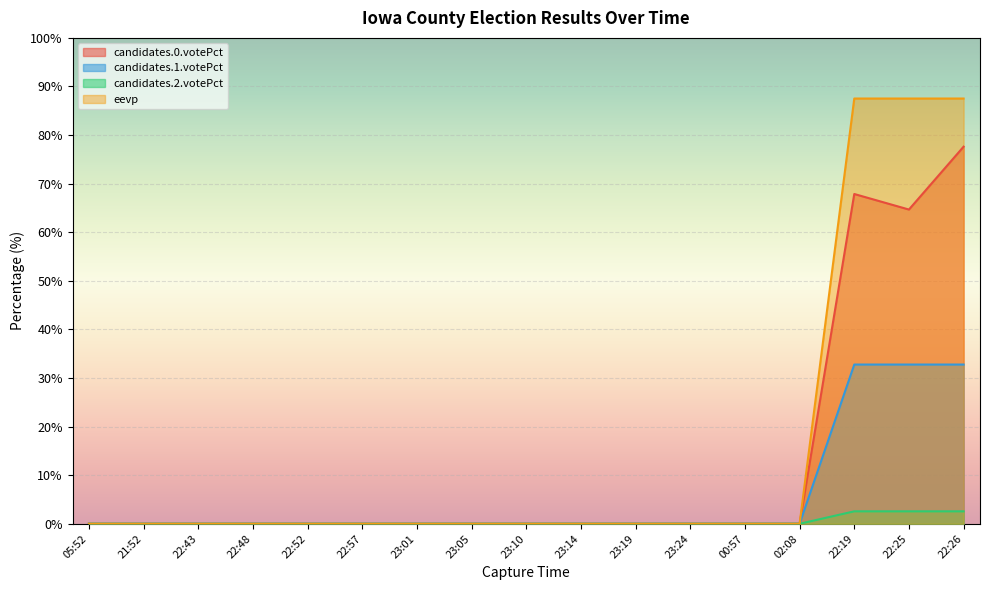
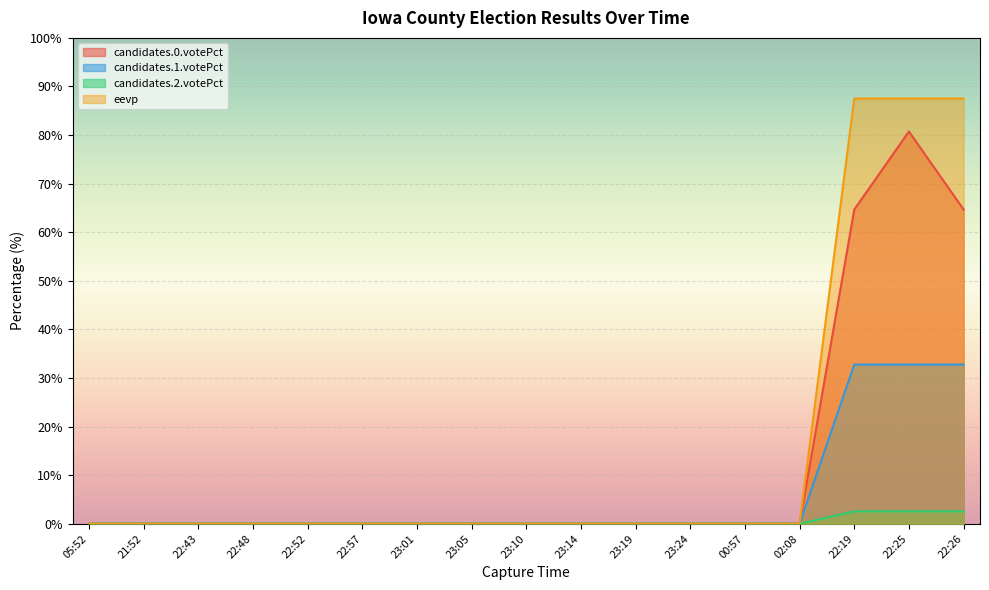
  {
    "candidates.0.votePct": {
-     "22:19": "68%",
-     "22:25": "65%",
-     "22:26": "78%"
+     "22:19": "65%",
+     "22:25": "81%",
+     "22:26": "65%"
    },
    "candidates.1.votePct": {
      "22:19": "33%",
      "22:25": "33%",
      "22:26": "33%"
    },
    "candidates.2.votePct": {
      "22:19": "3%",
      "22:25": "3%",
      "22:26": "3%"
    },
    "eevp": {
      "22:19": "88%",
      "22:25": "88%",
      "22:26": "88%"
    }
  }
